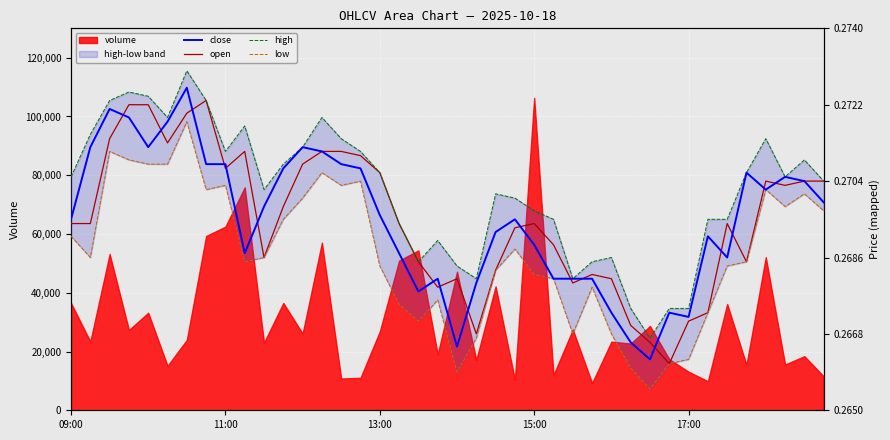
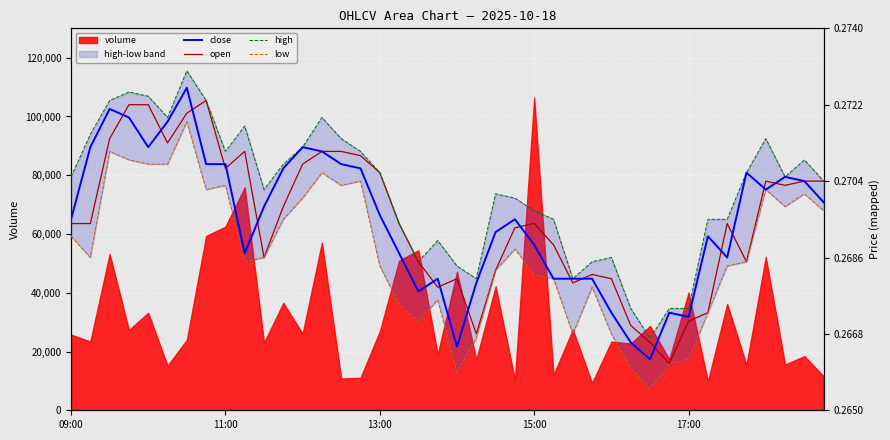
  {
    "volume": {
-     "09:00": "37,000",
+     "09:00": "26,000",
      "11:00": "63,000",
      "13:00": "27,000",
      "15:00": "106,000",
-     "17:00": "13,000"
+     "17:00": "40,000"
    }
  }
